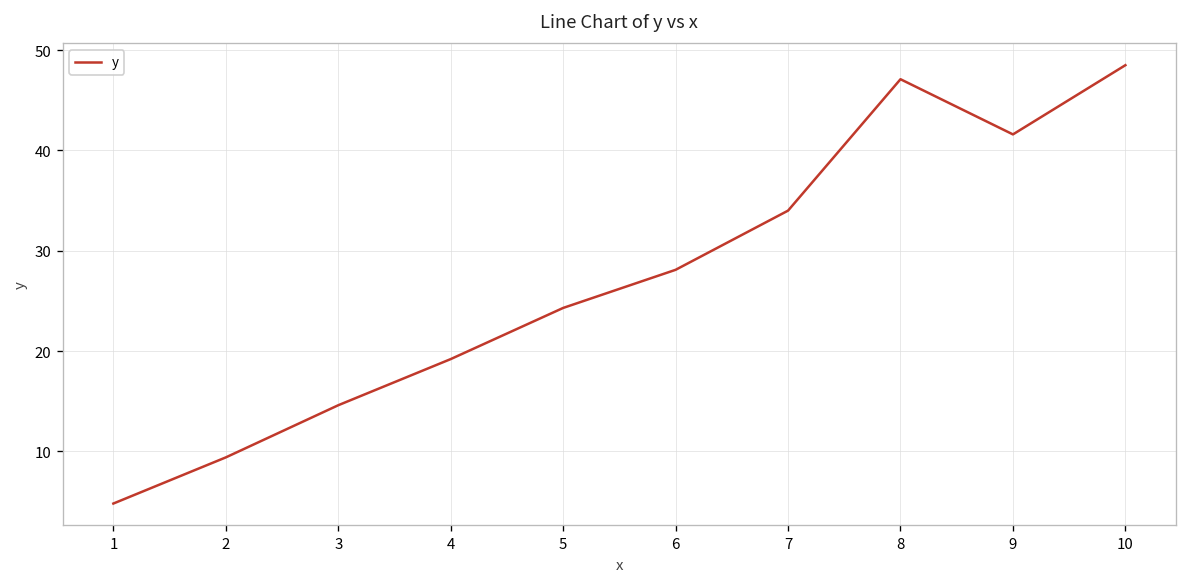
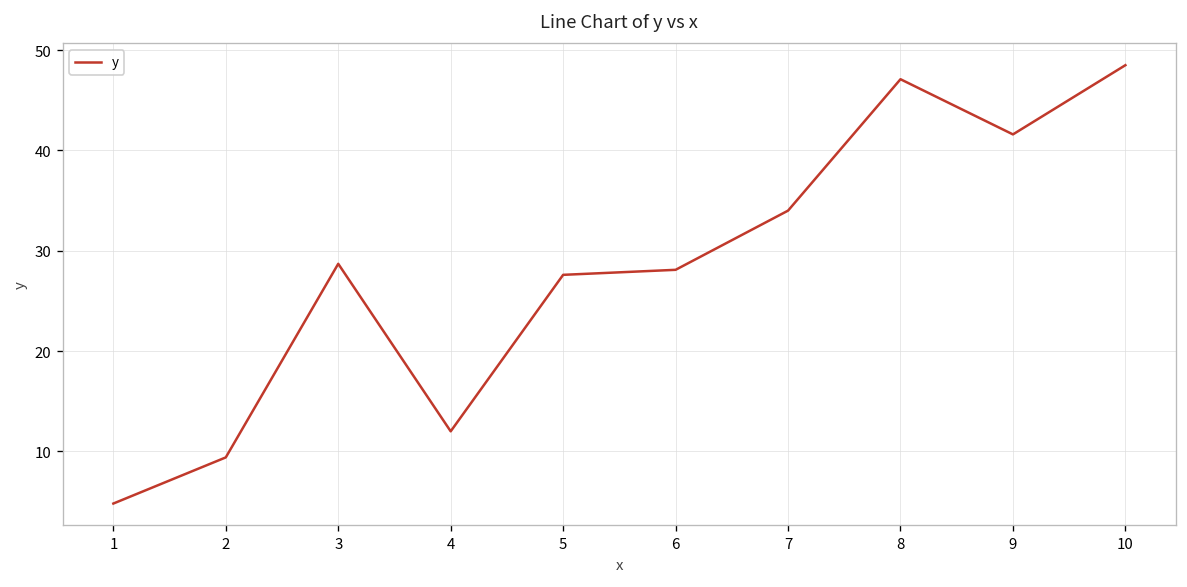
  {
    "1": 5,
    "2": 9,
-   "3": 15,
-   "4": 19,
-   "5": 24,
+   "3": 29,
+   "4": 12,
+   "5": 28,
    "6": 28,
    "7": 34,
    "8": 47,
    "9": 42,
    "10": 49
  }
